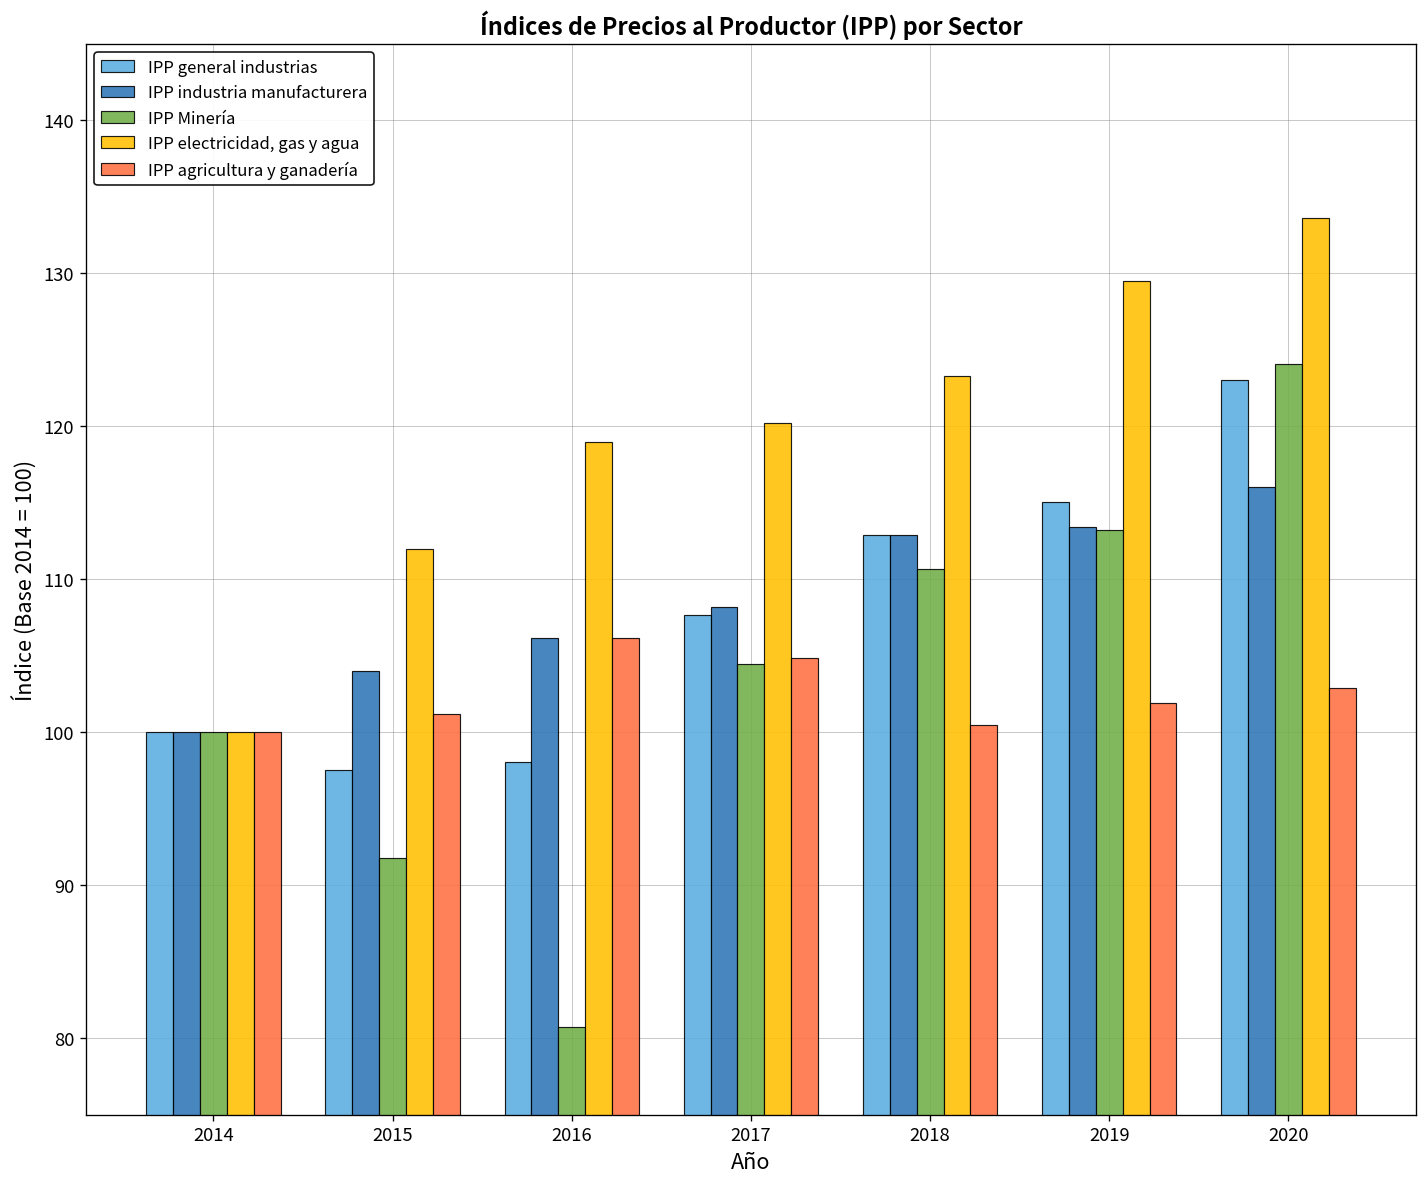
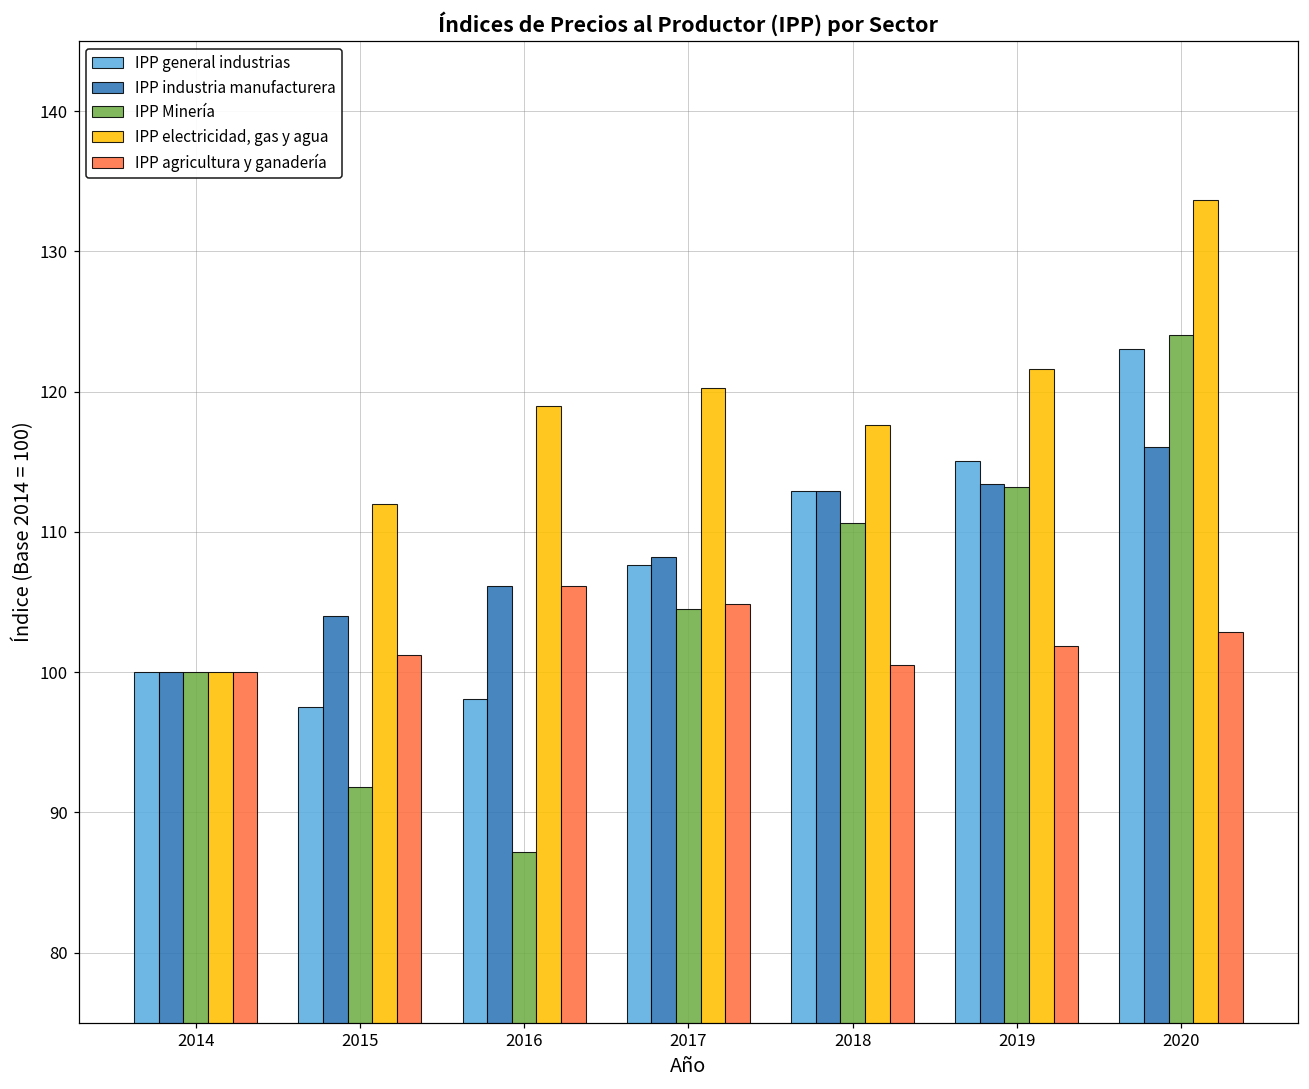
  {
    "IPP general industrias": {
      "2014": 100.0,
      "2015": 97.5,
      "2016": 98.1,
      "2017": 107.7,
      "2018": 112.9,
      "2019": 115.0,
      "2020": 123.0
    },
    "IPP industria manufacturera": {
      "2014": 100.0,
      "2015": 104.0,
      "2016": 106.2,
      "2017": 108.2,
      "2018": 112.9,
      "2019": 113.4,
      "2020": 116.1
    },
    "IPP Minería": {
      "2014": 100.0,
      "2015": 91.8,
-     "2016": 80.7,
+     "2016": 87.2,
      "2017": 104.5,
      "2018": 110.7,
      "2019": 113.2,
      "2020": 124.1
    },
    "IPP electricidad, gas y agua": {
      "2014": 100.0,
      "2015": 112.0,
      "2016": 119.0,
      "2017": 120.2,
-     "2018": 123.3,
-     "2019": 129.5,
+     "2018": 117.6,
+     "2019": 121.6,
      "2020": 133.7
    },
    "IPP agricultura y ganadería": {
      "2014": 100.0,
      "2015": 101.2,
      "2016": 106.2,
      "2017": 104.9,
      "2018": 100.5,
      "2019": 101.9,
      "2020": 102.9
    }
  }
